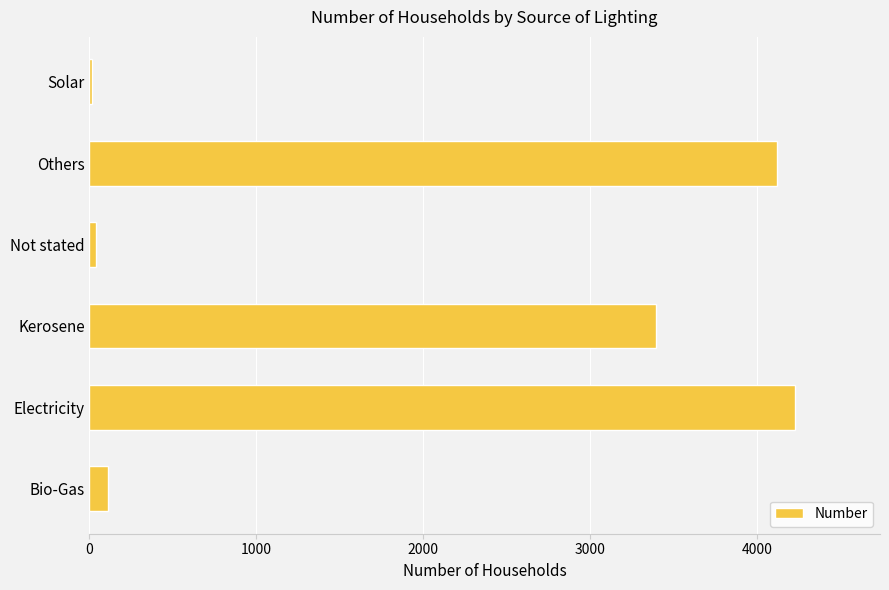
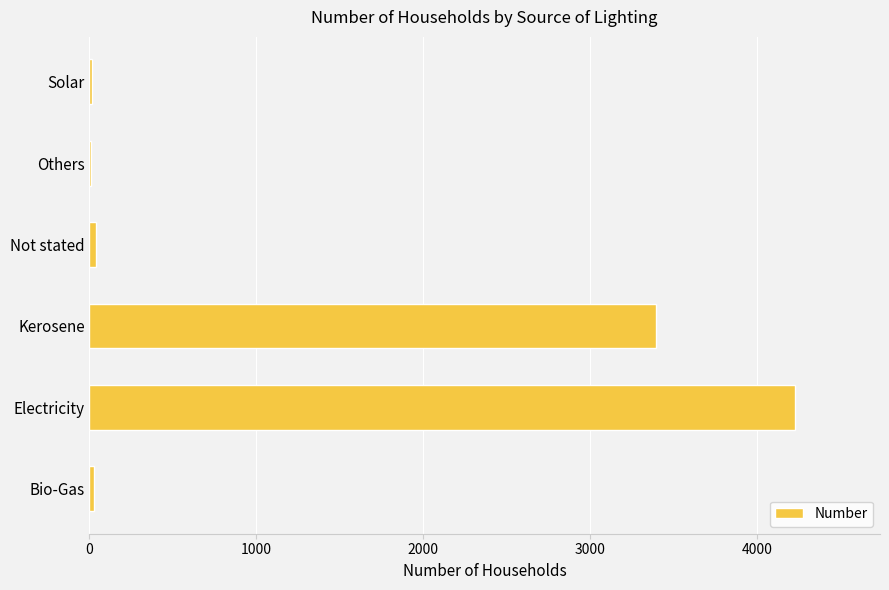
  {
-   "Others": 4120,
+   "Others": 10,
    "Not stated": 40,
    "Kerosene": 3390,
    "Electricity": 4230,
-   "Bio-Gas": 110
+   "Bio-Gas": 30
  }
